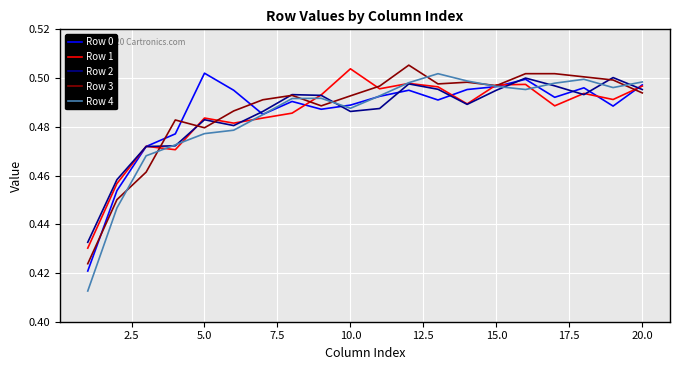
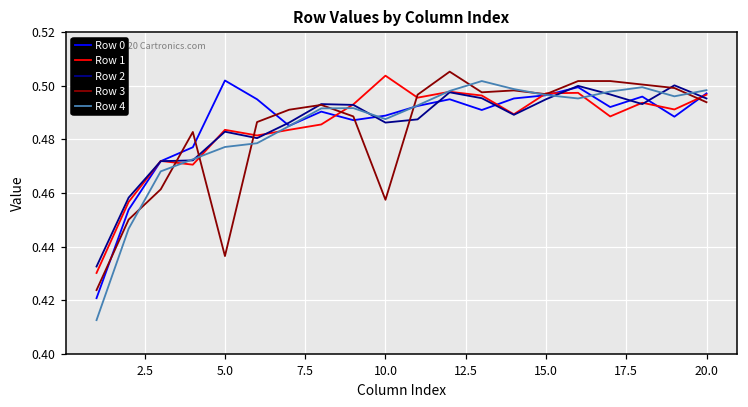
  {
    "Row 0": {
      "5.0": 0.502,
      "10.0": 0.489
    },
    "Row 1": {
      "10.0": 0.504
    },
    "Row 2": {
      "10.0": 0.486,
      "15.0": 0.495,
      "20.0": 0.495
    },
    "Row 3": {
-     "5.0": 0.480,
-     "10.0": 0.493,
+     "5.0": 0.437,
+     "10.0": 0.458,
      "20.0": 0.494
    },
    "Row 4": {
      "5.0": 0.477,
      "10.0": 0.488,
      "20.0": 0.498
    }
  }
